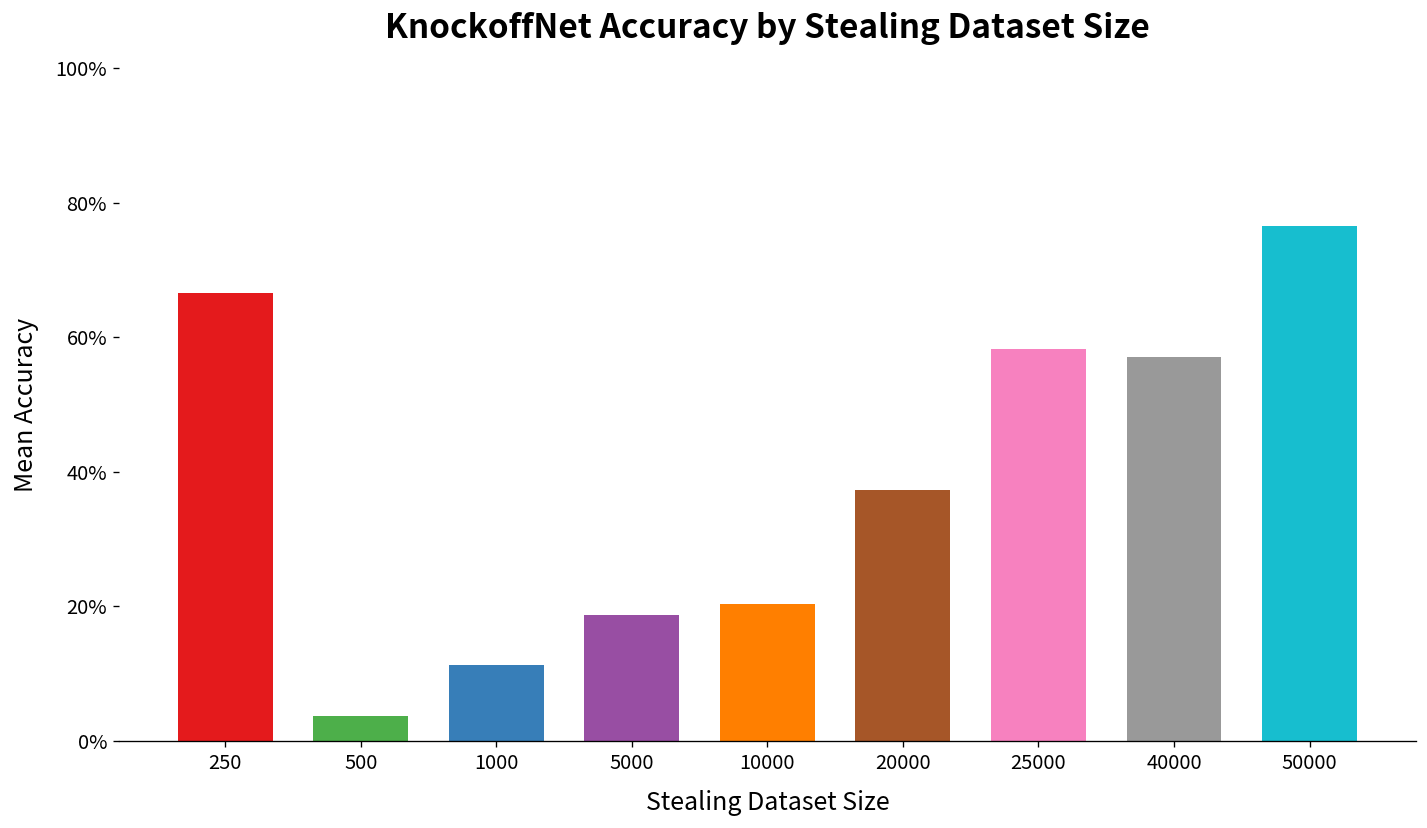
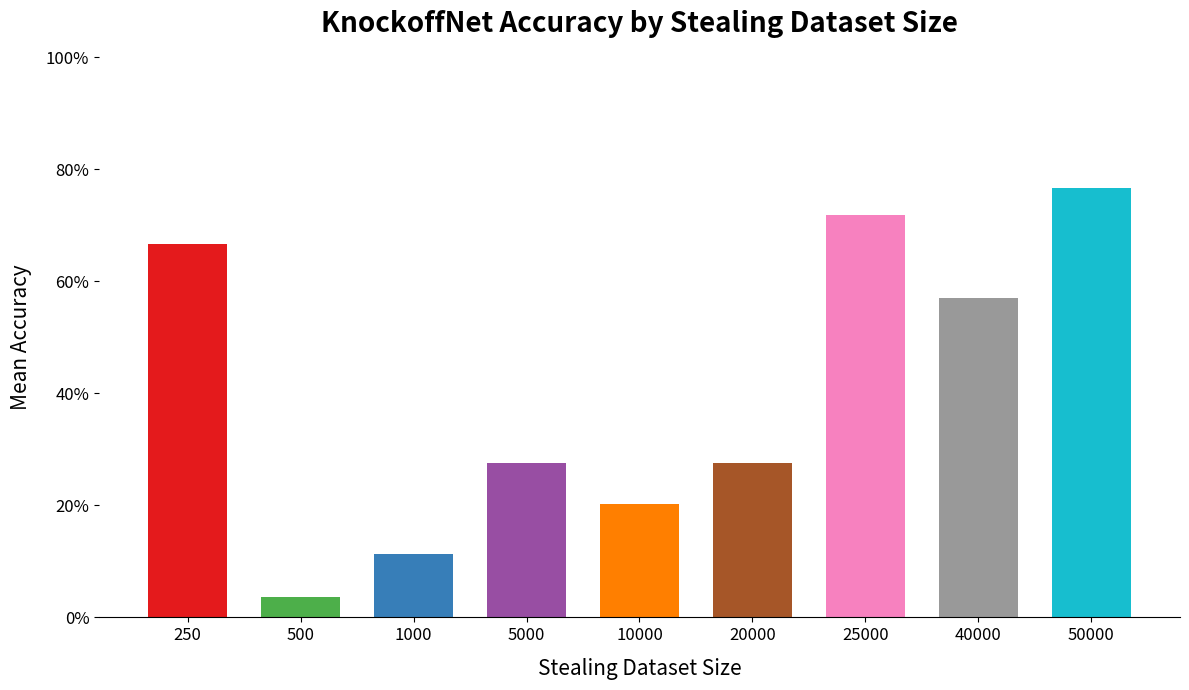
  {
    "250": "67%",
    "500": "4%",
    "1000": "11%",
-   "5000": "19%",
+   "5000": "28%",
    "10000": "20%",
-   "20000": "37%",
-   "25000": "58%",
+   "20000": "27%",
+   "25000": "72%",
    "40000": "57%",
    "50000": "77%"
  }
